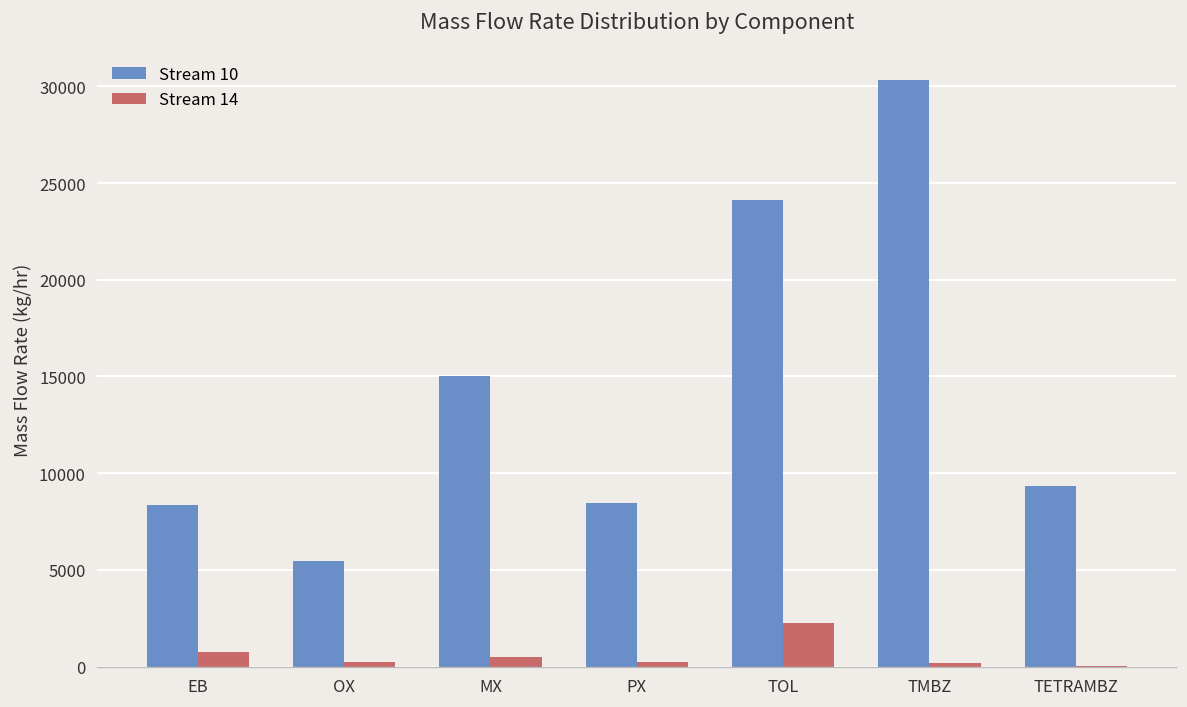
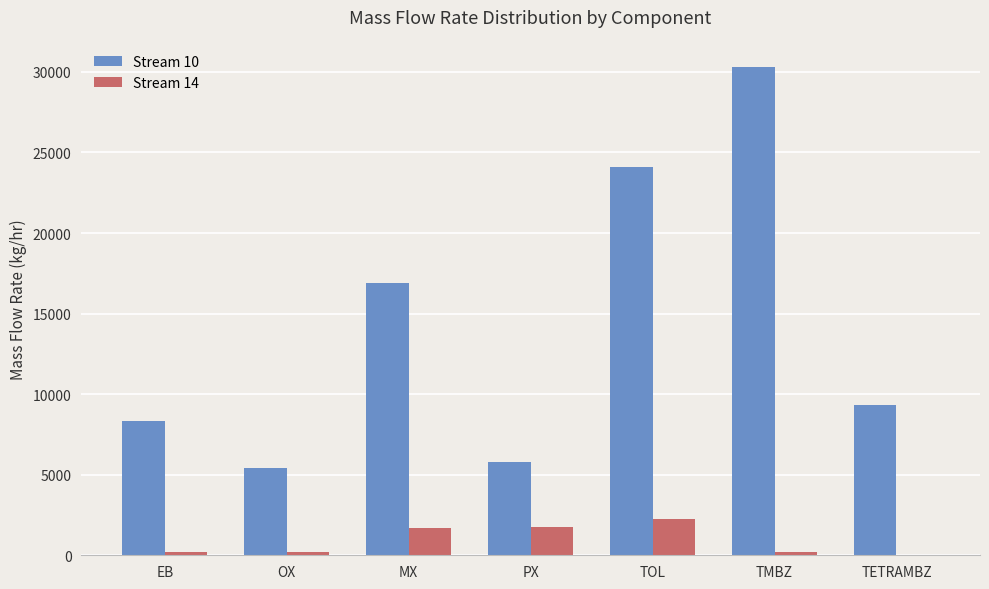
  {
    "Stream 10": {
      "EB": 8300,
      "OX": 5400,
-     "MX": 15000,
-     "PX": 8400,
+     "MX": 16900,
+     "PX": 5800,
      "TOL": 24100,
      "TMBZ": 30300,
      "TETRAMBZ": 9300
    },
    "Stream 14": {
-     "EB": 700,
+     "EB": 200,
      "OX": 200,
-     "MX": 500,
-     "PX": 300,
+     "MX": 1700,
+     "PX": 1800,
      "TOL": 2200,
      "TMBZ": 200
    }
  }
